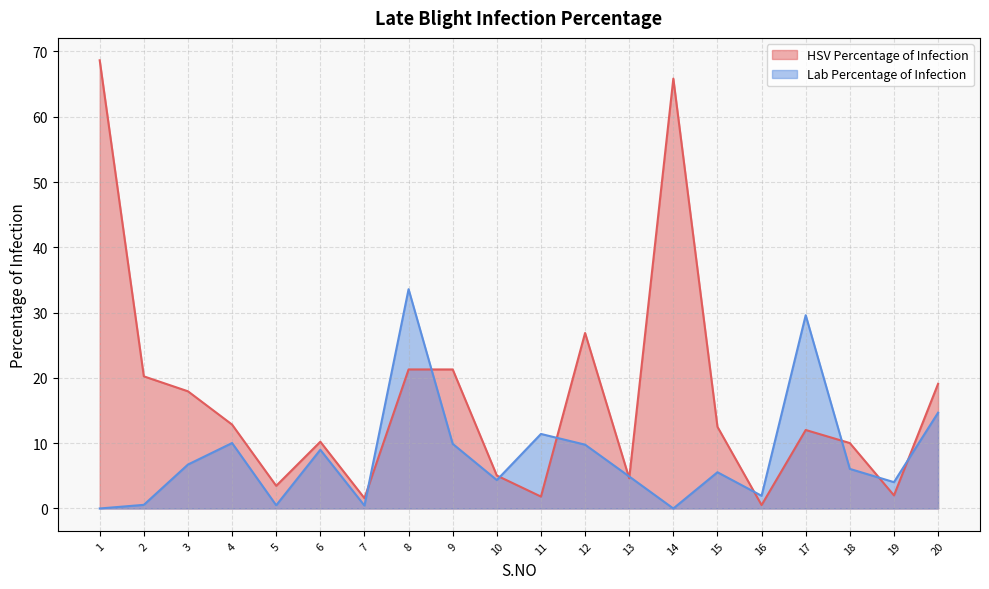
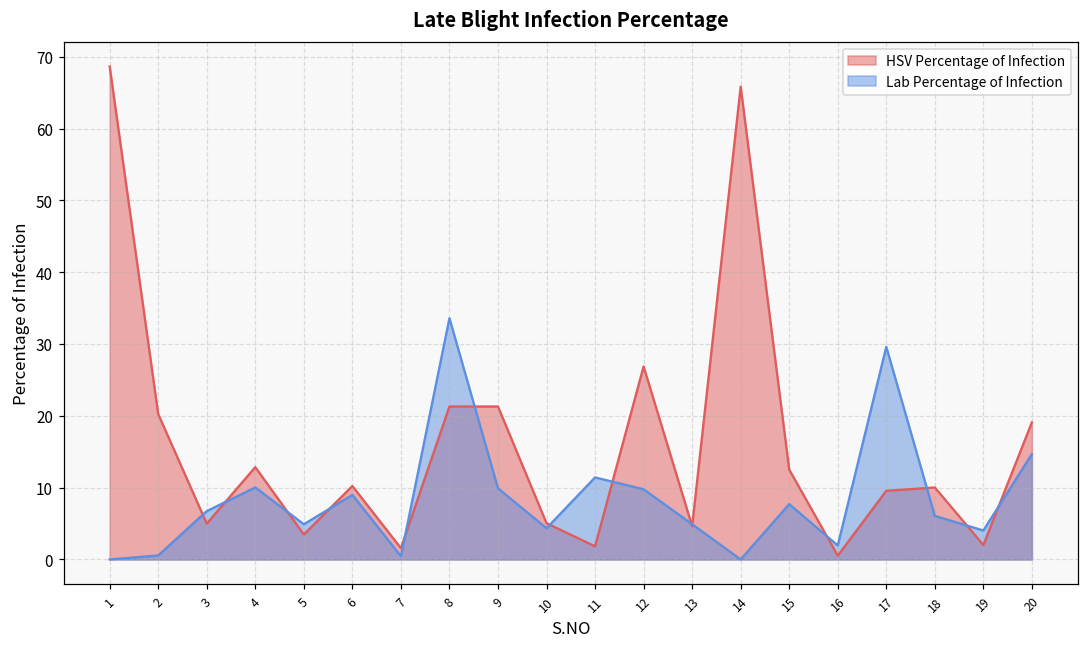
  {
    "HSV Percentage of Infection": {
      "1": 69,
      "2": 20,
-     "3": 18,
+     "3": 5,
      "4": 13,
      "5": 3,
      "6": 10,
      "7": 2,
      "8": 21,
      "9": 21,
      "10": 5,
      "11": 2,
      "12": 27,
      "14": 66,
      "15": 13,
      "16": 1,
-     "17": 12,
+     "17": 10,
      "18": 10,
      "19": 2,
      "20": 19
    },
    "Lab Percentage of Infection": {
      "1": 0,
      "2": 1,
      "3": 7,
      "4": 10,
-     "5": 0,
+     "5": 5,
      "6": 9,
      "7": 0,
      "8": 34,
      "9": 10,
      "10": 4,
      "11": 11,
      "12": 10,
      "14": 0,
-     "15": 6,
+     "15": 8,
      "16": 2,
      "17": 30,
      "18": 6,
      "19": 4,
      "20": 15
    }
  }
